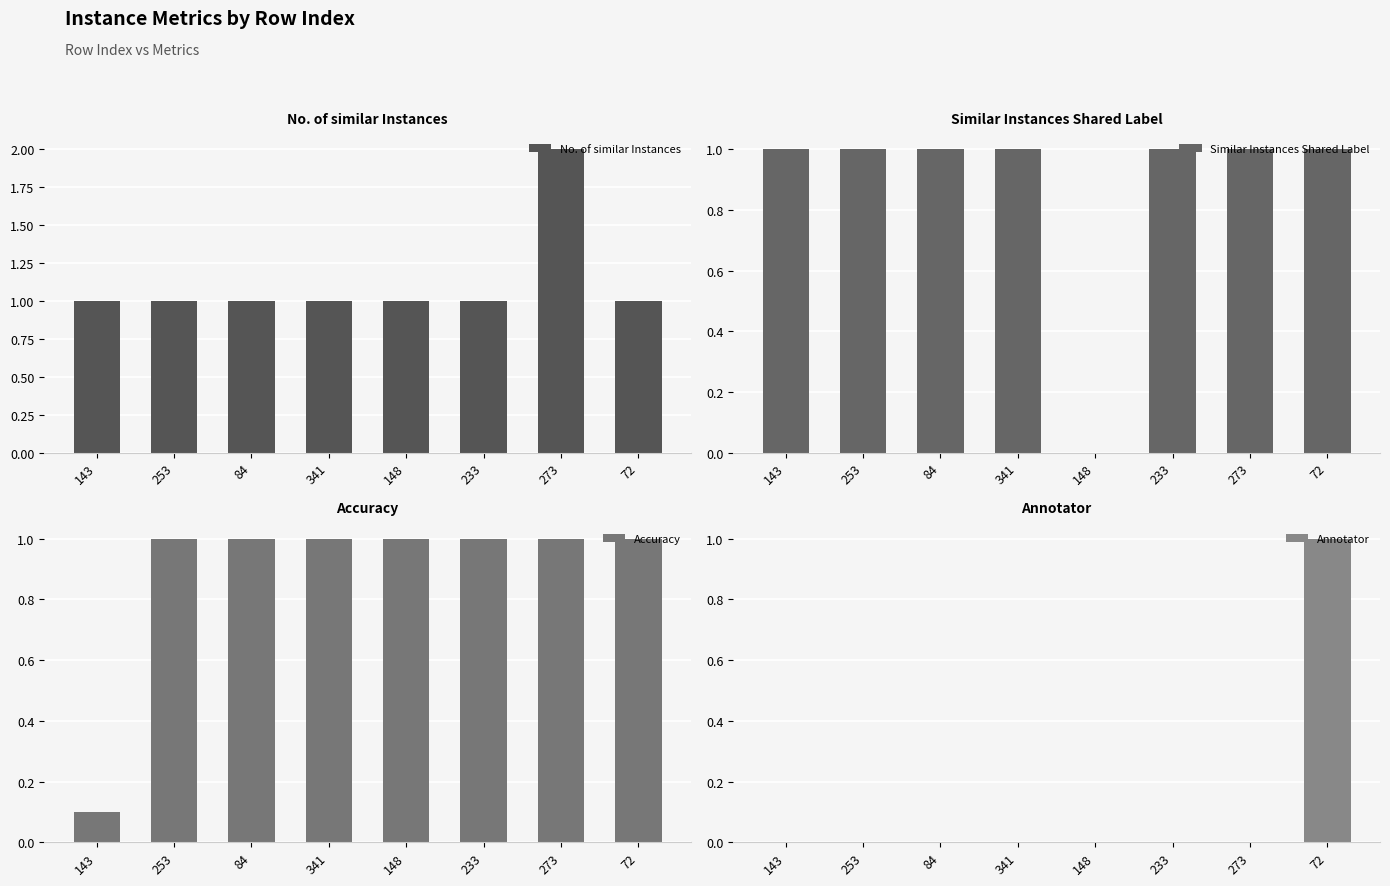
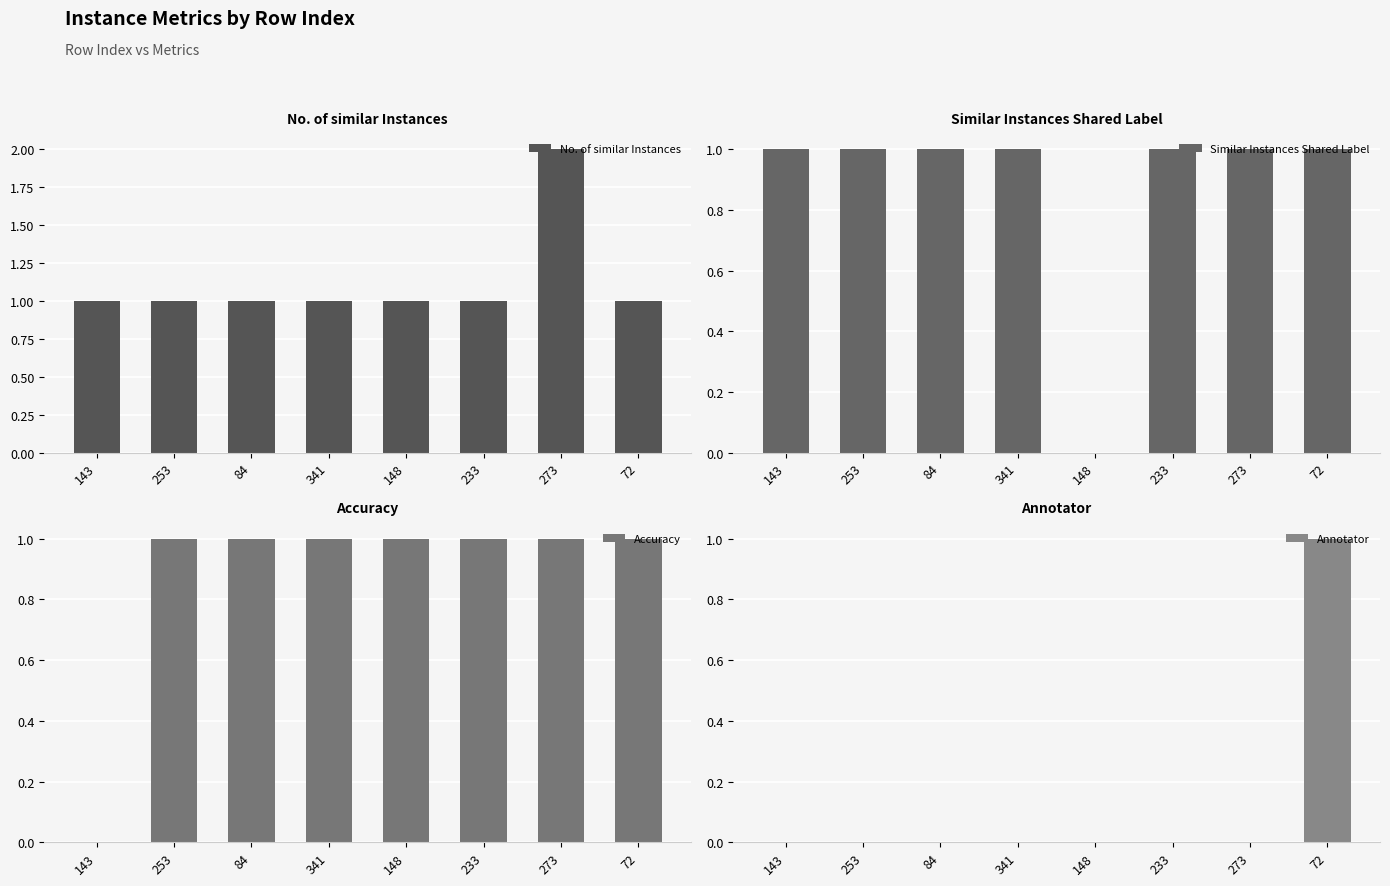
  {
    "No. of similar Instances": {
      "143": 1.00,
      "253": 1.00,
      "84": 1.00,
      "341": 1.00,
      "148": 1.00,
      "233": 1.00,
      "273": 2.00,
      "72": 1.00
    },
    "Similar Instances Shared Label": {
      "143": 1.00,
      "253": 1.00,
      "84": 1.00,
      "341": 1.00,
      "148": 0.00,
      "233": 1.00,
      "273": 1.00,
      "72": 1.00
    },
    "Accuracy": {
-     "143": 0.1,
+     "143": 0.0,
      "253": 1.0,
      "84": 1.0,
      "341": 1.0,
      "148": 1.0,
      "233": 1.0,
      "273": 1.0,
      "72": 1.0
    },
    "Annotator": {
      "143": 0.00,
      "253": 0.00,
      "84": 0.00,
      "341": 0.00,
      "148": 0.00,
      "233": 0.00,
      "273": 0.00,
      "72": 1.00
    }
  }
